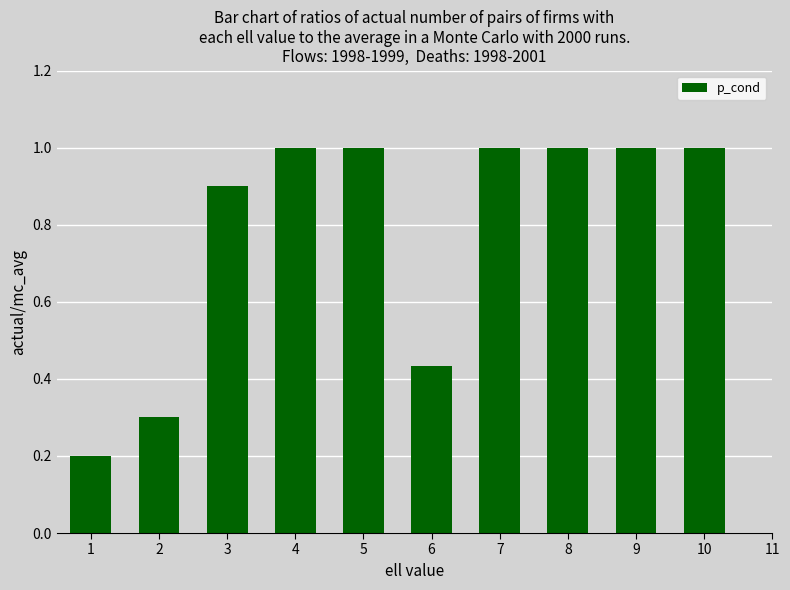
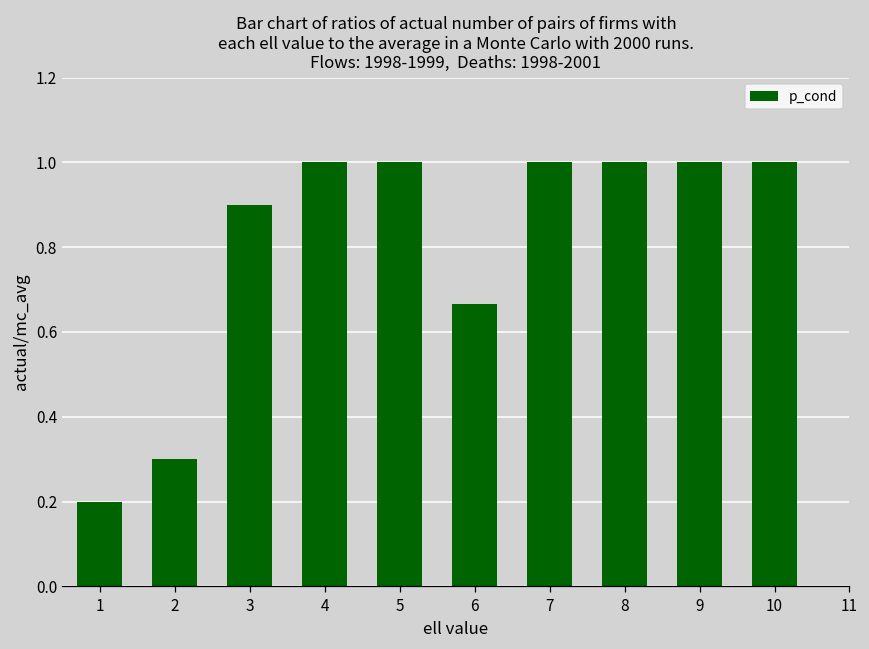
  {
    "1": 0.20,
    "2": 0.30,
    "3": 0.90,
    "4": 1.00,
    "5": 1.00,
-   "6": 0.43,
+   "6": 0.67,
    "7": 1.00,
    "8": 1.00,
    "9": 1.00,
    "10": 1.00
  }
